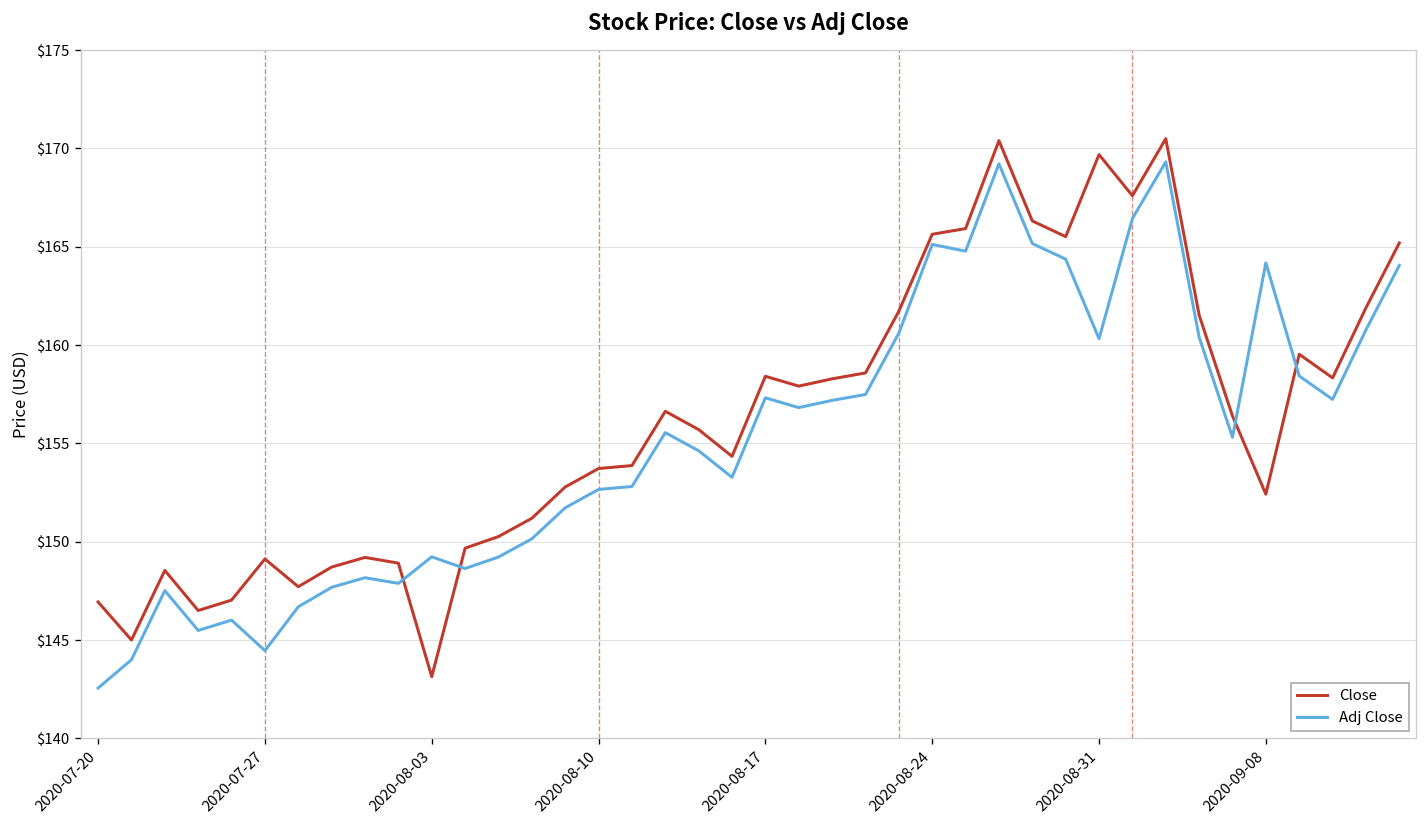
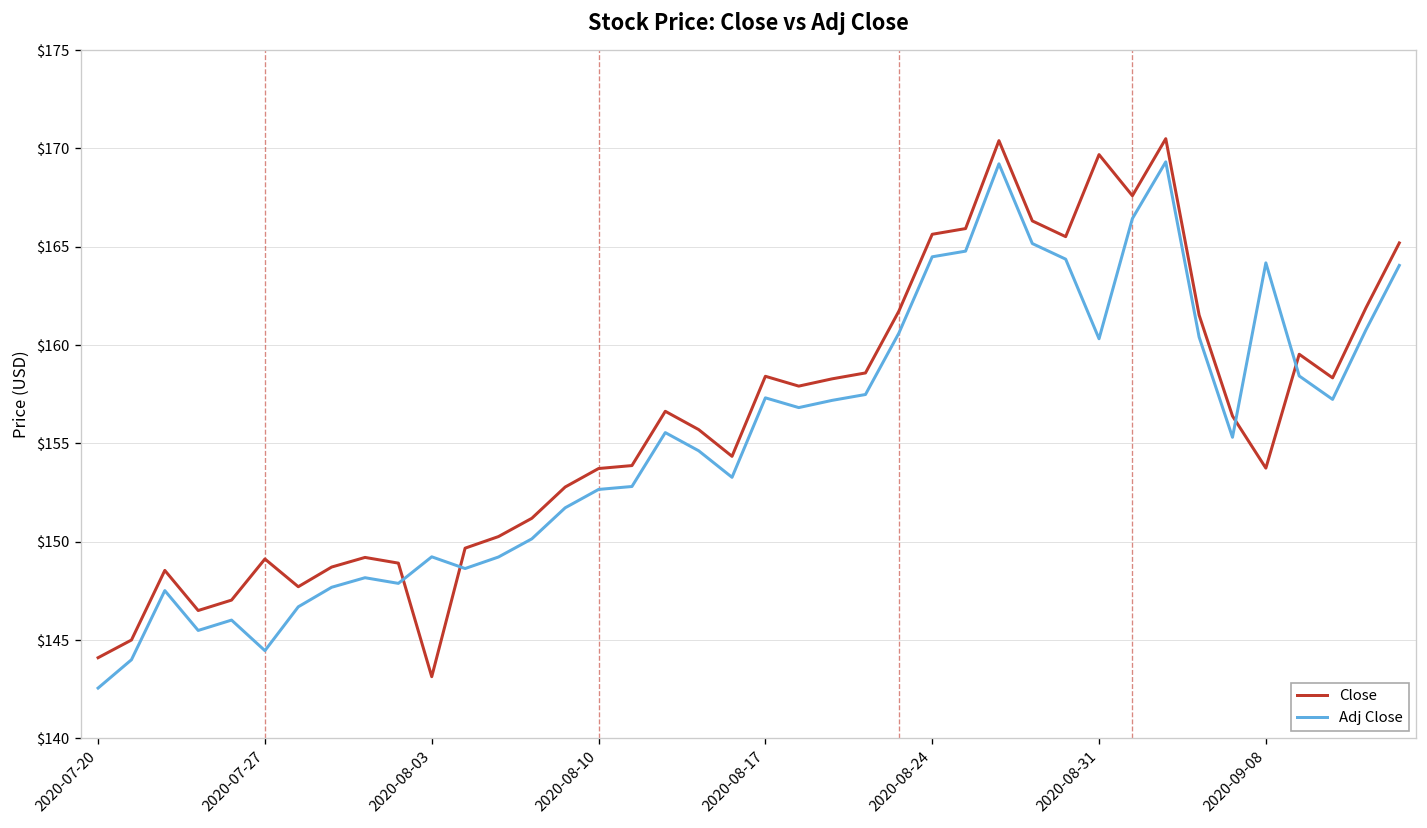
  {
    "Close": {
-     "2020-07-20": "$146.9",
+     "2020-07-20": "$144.1",
      "2020-07-27": "$149.1",
      "2020-08-03": "$143.1",
      "2020-08-10": "$153.7",
      "2020-08-17": "$158.4",
      "2020-08-24": "$165.6",
      "2020-08-31": "$169.7",
-     "2020-09-08": "$152.4"
+     "2020-09-08": "$153.7"
    },
    "Adj Close": {
      "2020-07-20": "$142.6",
      "2020-07-27": "$144.5",
      "2020-08-03": "$149.2",
      "2020-08-10": "$152.7",
      "2020-08-17": "$157.3",
-     "2020-08-24": "$165.1",
+     "2020-08-24": "$164.5",
      "2020-08-31": "$160.3",
      "2020-09-08": "$164.2"
    }
  }
